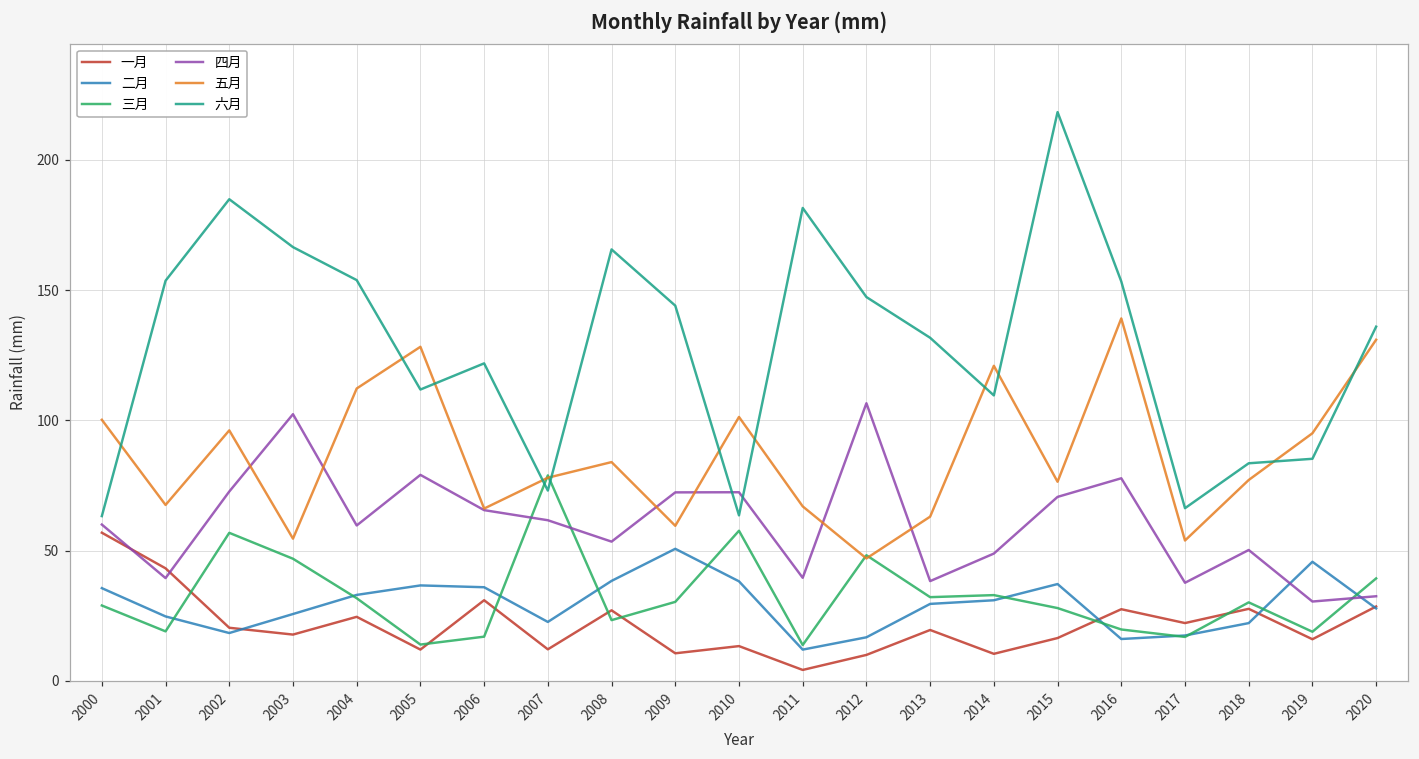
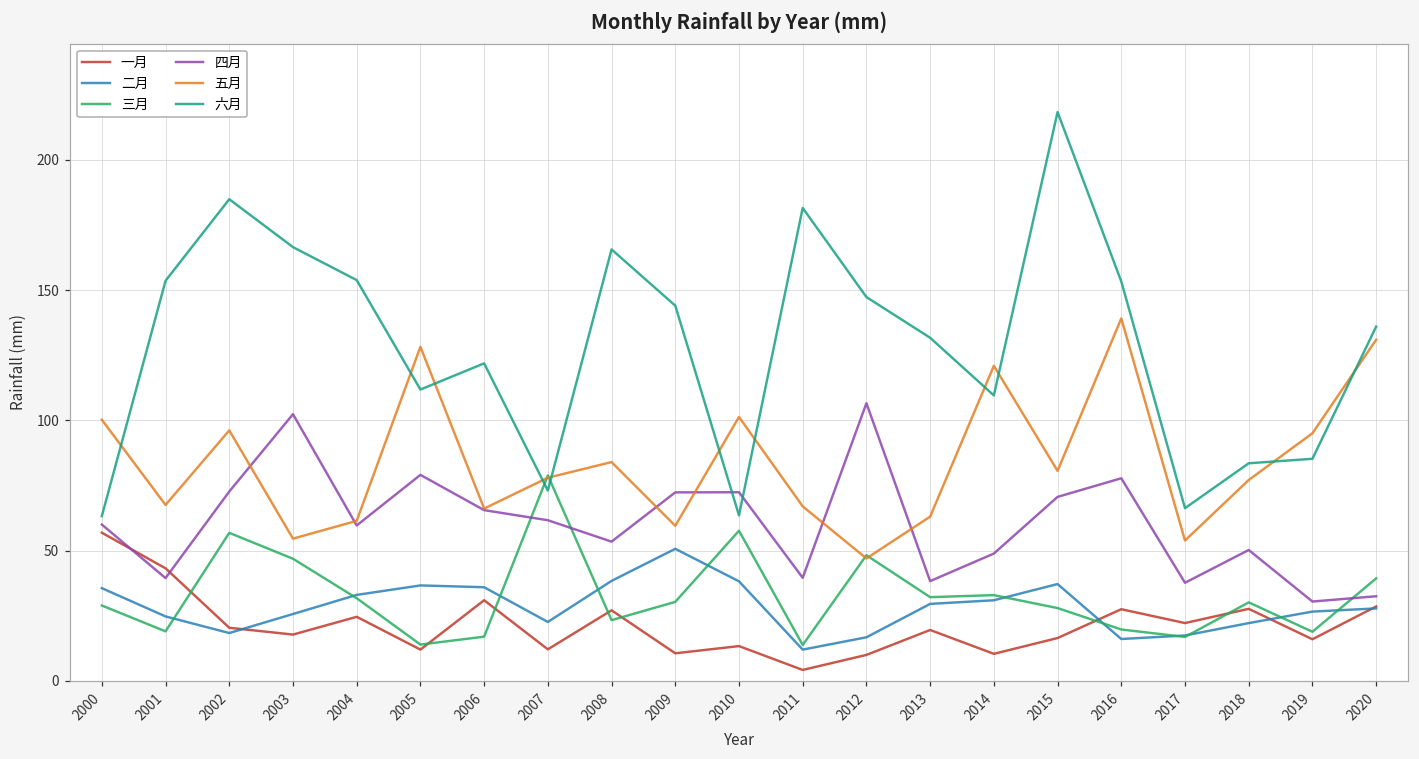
  {
    "一月": {
      "2000": 57,
      "2001": 43,
      "2002": 20,
      "2003": 18,
      "2004": 25,
      "2005": 12,
      "2006": 31,
      "2007": 12,
      "2008": 27,
      "2009": 11,
      "2010": 13,
      "2011": 4,
      "2012": 10,
      "2013": 20,
      "2014": 10,
      "2015": 16,
      "2016": 27,
      "2017": 22,
      "2018": 28,
      "2019": 16
    },
    "二月": {
      "2000": 36,
      "2001": 25,
      "2002": 18,
      "2003": 26,
      "2004": 33,
      "2005": 37,
      "2006": 36,
      "2007": 23,
      "2008": 38,
      "2009": 51,
      "2010": 38,
      "2011": 12,
      "2012": 17,
      "2013": 30,
      "2014": 31,
      "2015": 37,
      "2016": 16,
      "2018": 22,
-     "2019": 46
+     "2019": 27
    },
    "四月": {
      "2000": 60,
      "2001": 39,
      "2002": 73,
      "2003": 102,
      "2004": 60,
      "2005": 79,
      "2007": 62,
      "2008": 53,
      "2009": 72,
      "2010": 72,
      "2011": 40,
      "2012": 107,
      "2013": 38,
      "2014": 49,
      "2015": 71,
      "2016": 78,
      "2017": 38,
      "2018": 50,
      "2019": 30,
      "2020": 32
    },
    "五月": {
      "2000": 100,
      "2001": 68,
      "2002": 96,
      "2003": 55,
-     "2004": 112,
+     "2004": 61,
      "2005": 128,
      "2008": 84,
      "2009": 60,
      "2010": 101,
      "2011": 67,
      "2012": 47,
      "2013": 63,
      "2014": 121,
-     "2015": 76,
+     "2015": 81,
      "2016": 139,
      "2017": 54,
      "2018": 77,
      "2019": 95,
      "2020": 131
    }
  }
